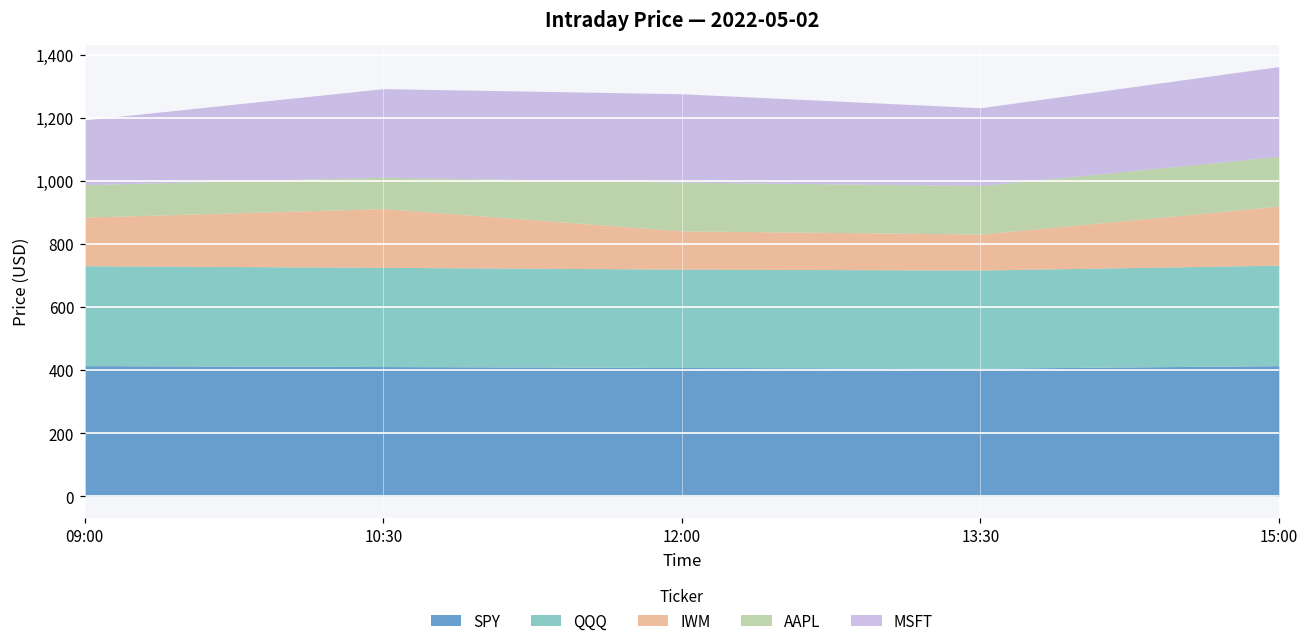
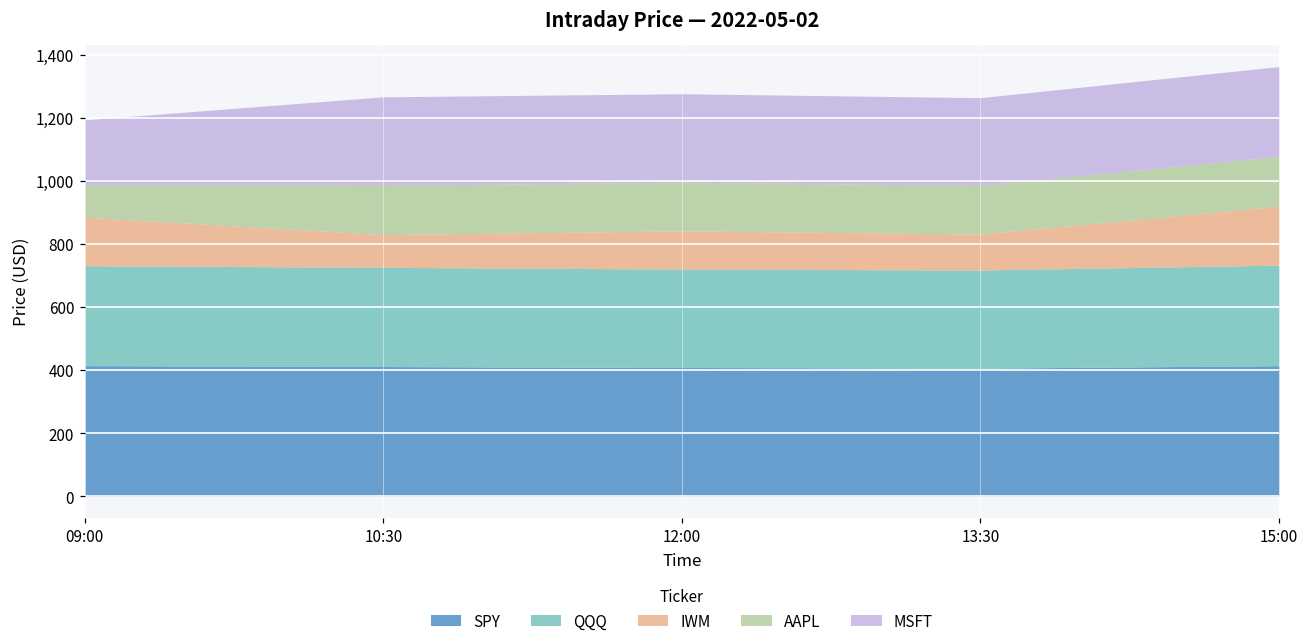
  {
    "IWM": {
      "09:00": 150,
-     "10:30": 190,
+     "10:30": 100,
      "12:00": 120,
      "13:30": 110,
      "15:00": 190
    },
    "AAPL": {
      "09:00": 100,
-     "10:30": 100,
+     "10:30": 160,
      "12:00": 150,
      "13:30": 150,
      "15:00": 160
    },
    "MSFT": {
      "09:00": 210,
      "10:30": 280,
      "12:00": 280,
-     "13:30": 250,
+     "13:30": 280,
      "15:00": 280
    }
  }
